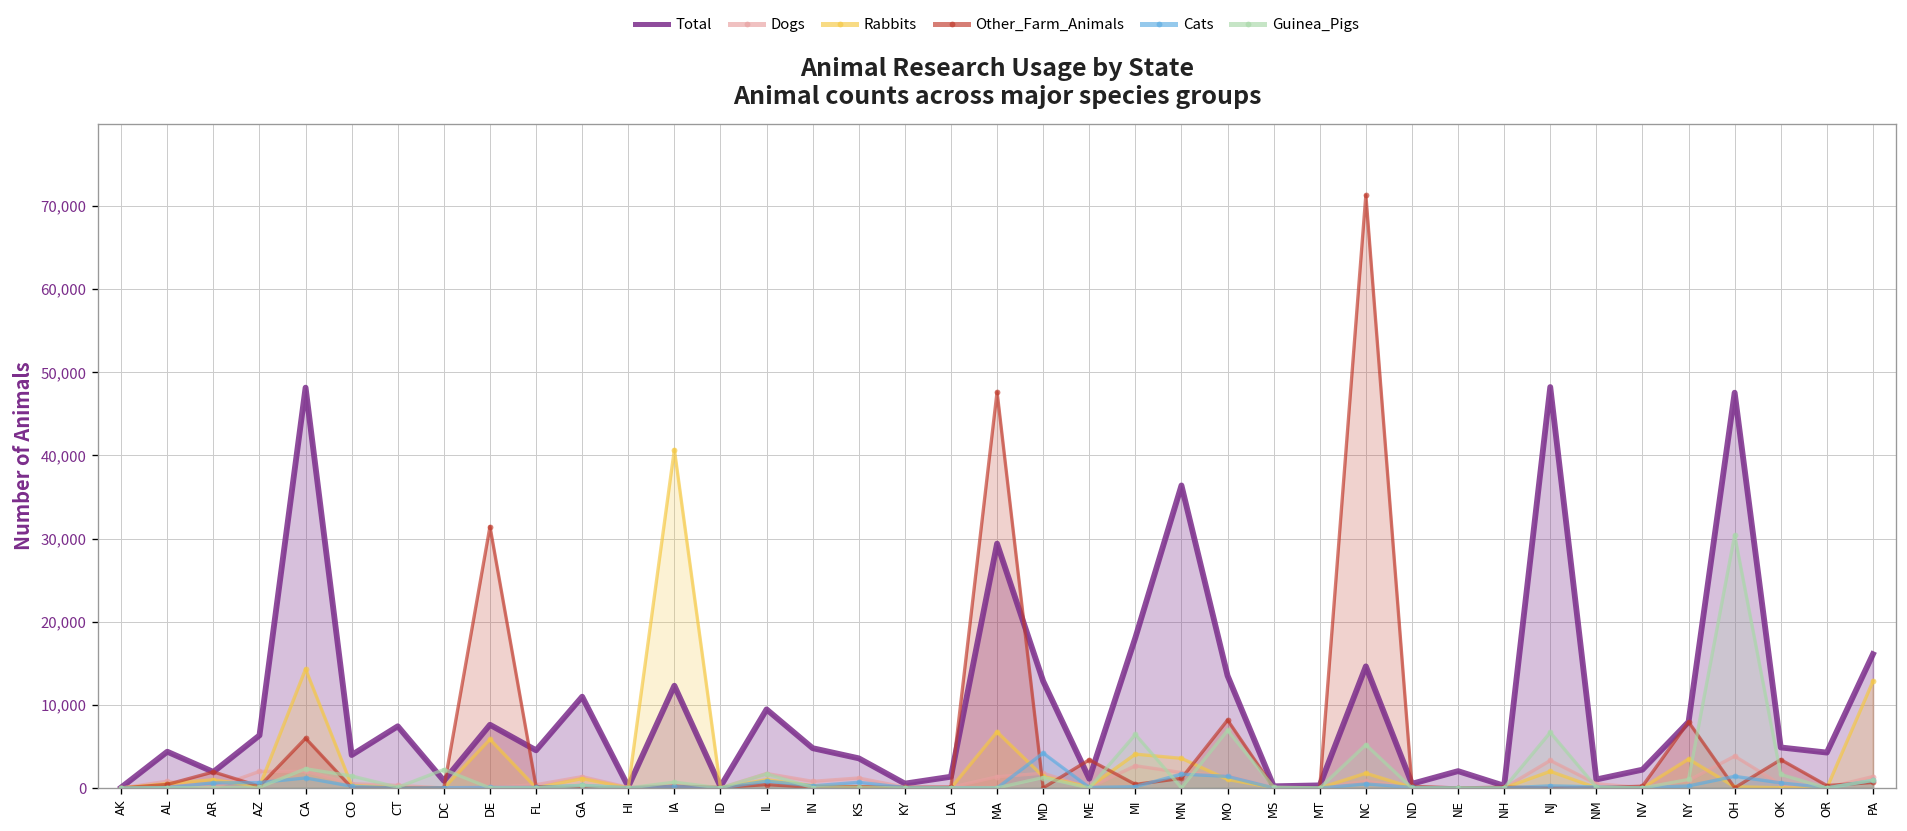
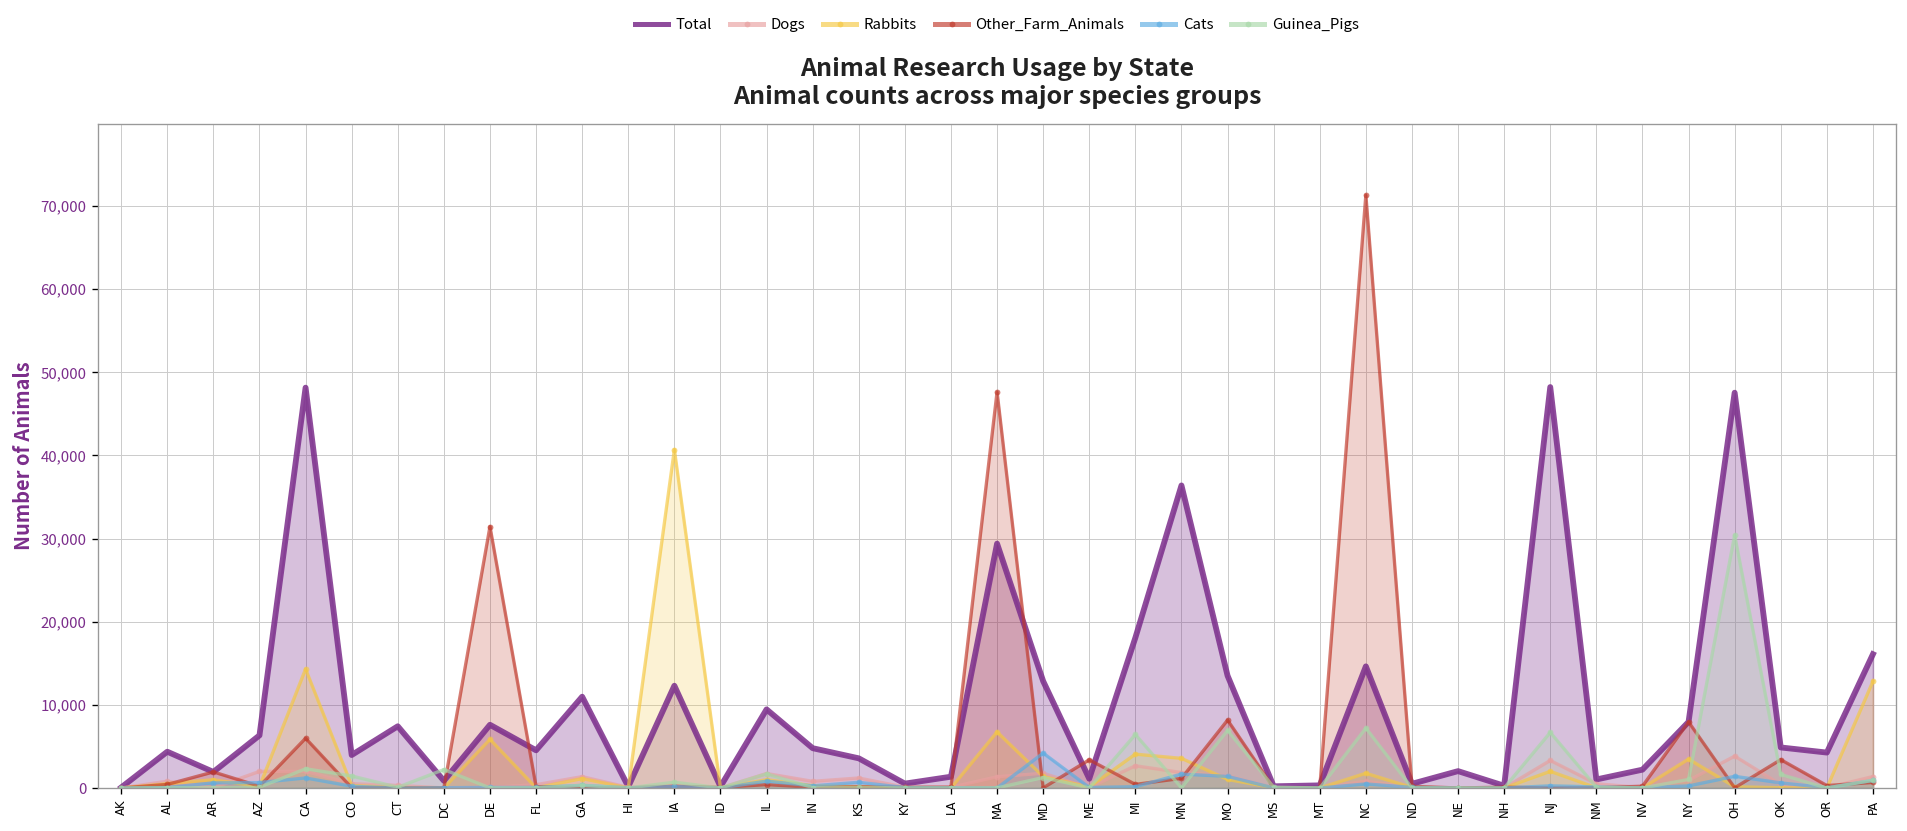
  {
    "Total": {
      "AL": "4,000",
      "AZ": "6,000",
      "CA": "48,000",
      "CO": "4,000",
      "CT": "7,000",
      "DC": "1,000",
      "DE": "8,000",
      "FL": "5,000",
      "GA": "11,000",
      "IA": "12,000",
      "IL": "9,000",
      "IN": "5,000",
      "KS": "4,000",
      "KY": "1,000",
      "LA": "1,000",
      "MA": "29,000",
      "MD": "13,000",
      "ME": "1,000",
      "MI": "18,000",
      "MN": "36,000",
      "MO": "14,000",
      "NC": "15,000",
      "NE": "2,000",
      "NJ": "48,000",
      "NM": "1,000",
      "NV": "2,000",
      "OH": "48,000",
      "OK": "5,000",
      "OR": "4,000",
      "PA": "16,000"
    },
    "Dogs": {
      "AZ": "2,000",
      "IN": "1,000",
      "KS": "1,000",
      "MA": "1,000",
      "MD": "2,000",
      "MI": "3,000",
      "NJ": "3,000",
      "NM": "1,000",
      "OH": "4,000",
      "PA": "1,000"
    },
    "Rabbits": {
      "AR": "1,000",
      "CA": "14,000",
      "DE": "6,000",
      "IA": "41,000",
      "MA": "7,000",
      "MI": "4,000",
      "MN": "4,000",
      "MO": "1,000",
      "NC": "2,000",
      "NJ": "2,000",
      "NY": "3,000",
      "OK": "0",
      "PA": "13,000"
    },
    "Other_Farm_Animals": {
      "CA": "6,000",
      "DE": "31,000",
      "IL": "0",
      "MA": "48,000",
      "MD": "0",
      "ME": "3,000",
      "MN": "1,000",
      "MO": "8,000",
      "NC": "71,000",
      "OK": "3,000"
    },
    "Cats": {
      "AR": "1,000",
      "AZ": "1,000",
      "CA": "1,000",
      "KS": "1,000",
      "MD": "4,000",
      "NY": "0",
      "OH": "1,000"
    },
    "Guinea_Pigs": {
      "CO": "1,000",
      "DC": "2,000",
      "IA": "1,000",
      "MI": "6,000",
      "MN": "0",
      "MO": "7,000",
-     "NC": "5,000",
+     "NC": "7,000",
      "NJ": "7,000",
      "OH": "30,000",
      "OK": "2,000"
    }
  }
